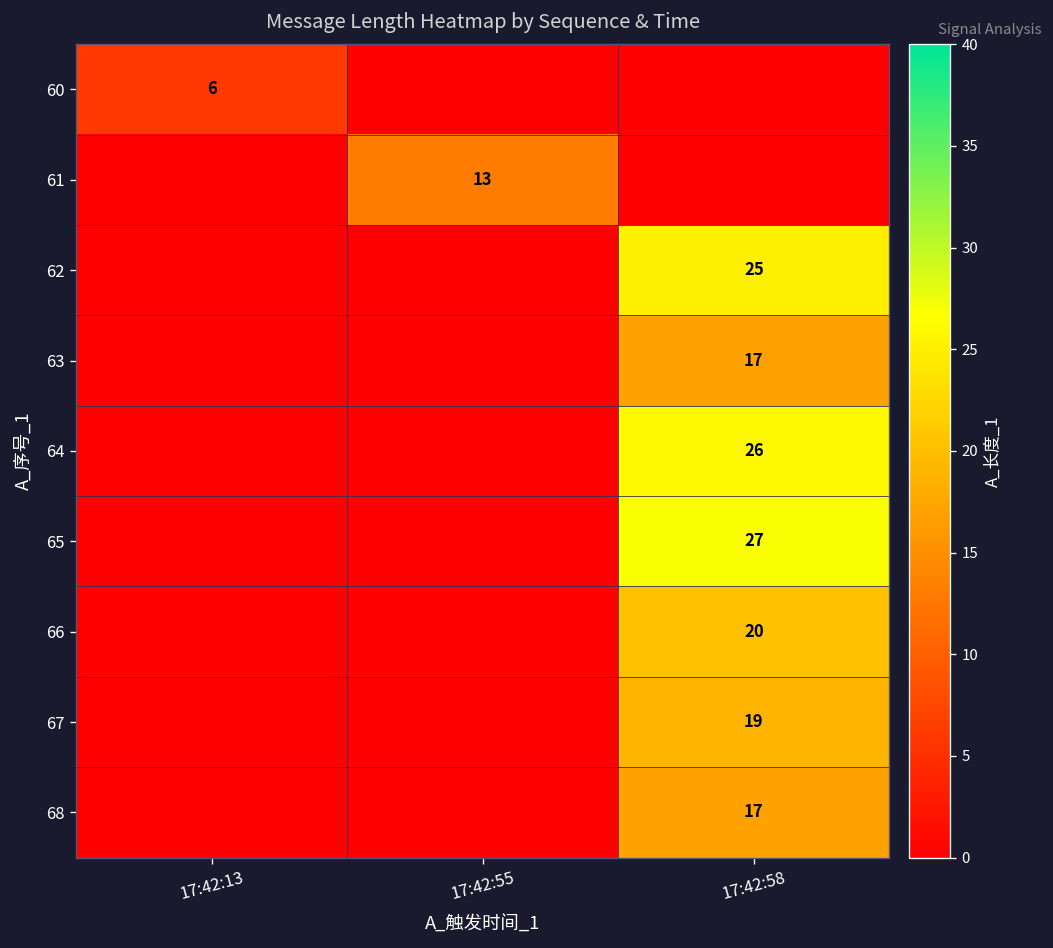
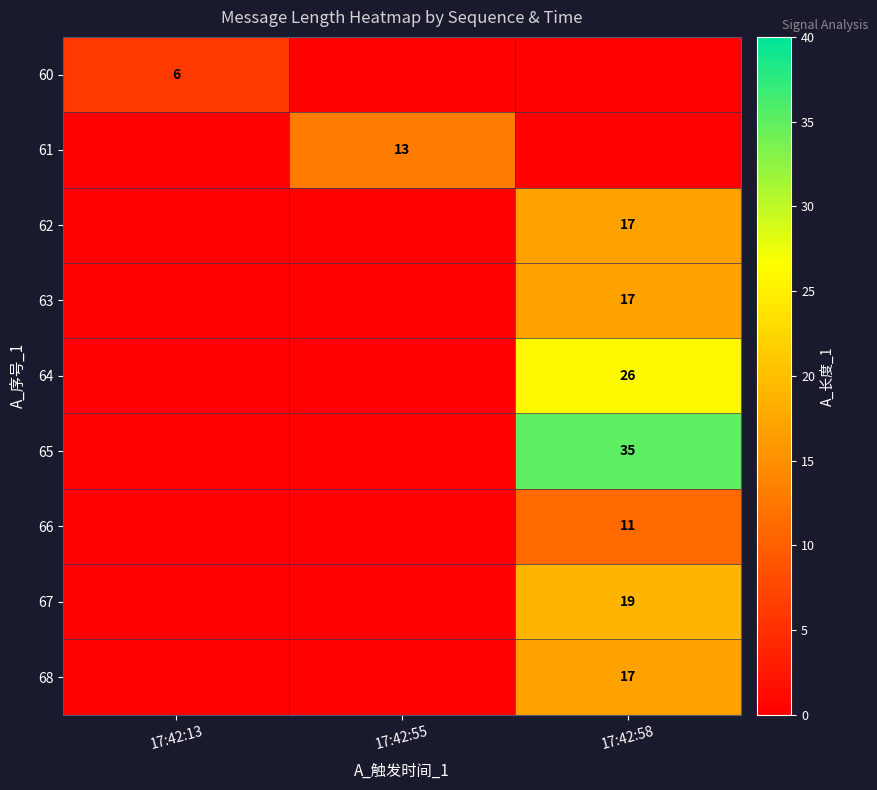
  {
    "60": {
      "17:42:13": 6
    },
    "61": {
      "17:42:55": 13
    },
    "62": {
-     "17:42:58": 25
+     "17:42:58": 17
    },
    "63": {
      "17:42:58": 17
    },
    "64": {
      "17:42:58": 26
    },
    "65": {
-     "17:42:58": 27
+     "17:42:58": 35
    },
    "66": {
-     "17:42:58": 20
+     "17:42:58": 11
    },
    "67": {
      "17:42:58": 19
    },
    "68": {
      "17:42:58": 17
    }
  }
